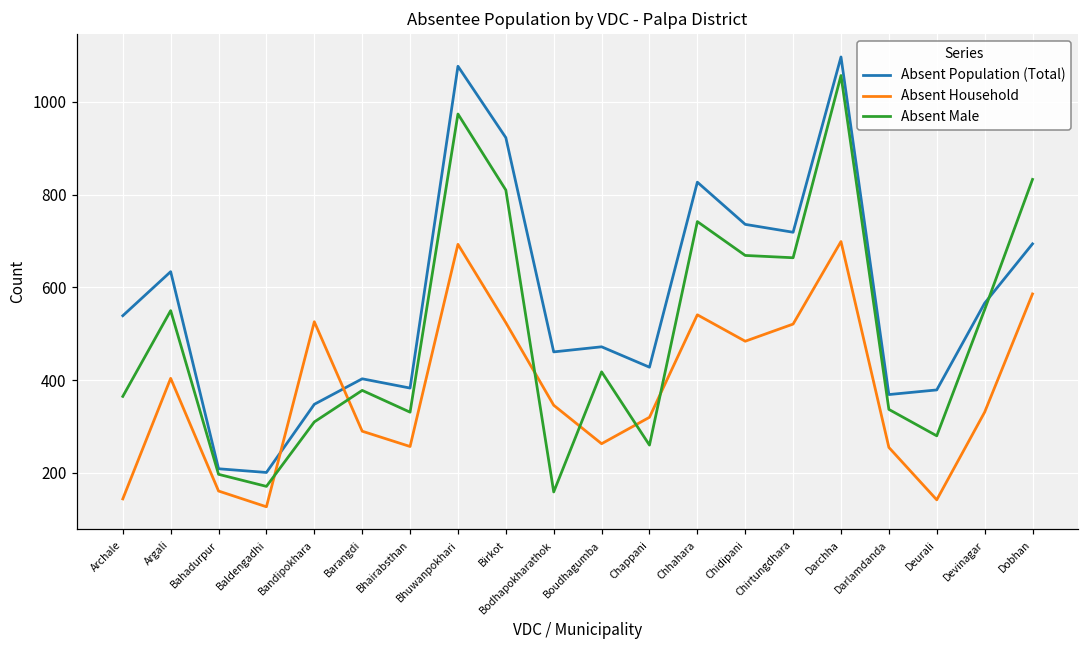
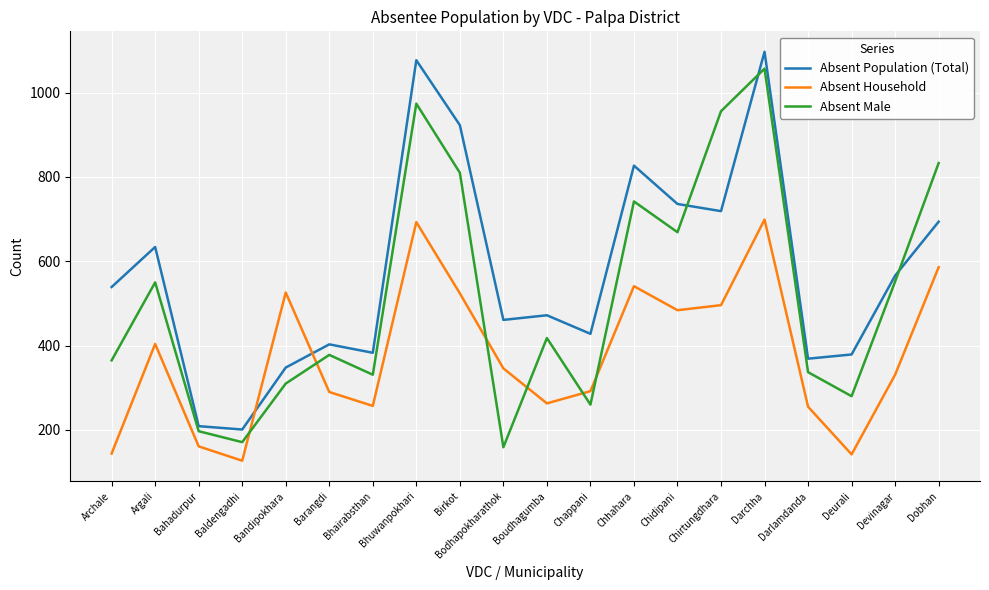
  {
    "Absent Population (Total)": {
      "Archale": 540,
      "Argali": 630,
      "Bahadurpur": 210,
      "Baldengadhi": 200,
      "Bandipokhara": 350,
      "Barangdi": 400,
      "Bhairabsthan": 380,
      "Bhuwanpokhari": 1080,
      "Birkot": 920,
      "Bodhapokharathok": 460,
      "Boudhagumba": 470,
      "Chappani": 430,
      "Chhahara": 830,
      "Chidipani": 740,
      "Chirtungdhara": 720,
      "Darchha": 1100,
      "Darlamdanda": 370,
      "Deurali": 380,
      "Devinagar": 570,
      "Dobhan": 690
    },
    "Absent Household": {
      "Archale": 140,
      "Argali": 400,
      "Bahadurpur": 160,
      "Baldengadhi": 130,
      "Bandipokhara": 530,
      "Barangdi": 290,
      "Bhairabsthan": 260,
      "Bhuwanpokhari": 690,
      "Birkot": 520,
      "Bodhapokharathok": 350,
      "Boudhagumba": 260,
-     "Chappani": 320,
+     "Chappani": 290,
      "Chhahara": 540,
      "Chidipani": 480,
-     "Chirtungdhara": 520,
+     "Chirtungdhara": 500,
      "Darchha": 700,
      "Darlamdanda": 260,
      "Deurali": 140,
      "Devinagar": 330,
      "Dobhan": 590
    },
    "Absent Male": {
      "Archale": 370,
      "Argali": 550,
      "Bahadurpur": 200,
      "Baldengadhi": 170,
      "Bandipokhara": 310,
      "Barangdi": 380,
      "Bhairabsthan": 330,
      "Bhuwanpokhari": 970,
      "Birkot": 810,
      "Bodhapokharathok": 160,
      "Boudhagumba": 420,
      "Chappani": 260,
      "Chhahara": 740,
      "Chidipani": 670,
-     "Chirtungdhara": 660,
+     "Chirtungdhara": 960,
      "Darchha": 1060,
      "Darlamdanda": 340,
      "Deurali": 280,
      "Devinagar": 550,
      "Dobhan": 830
    }
  }
